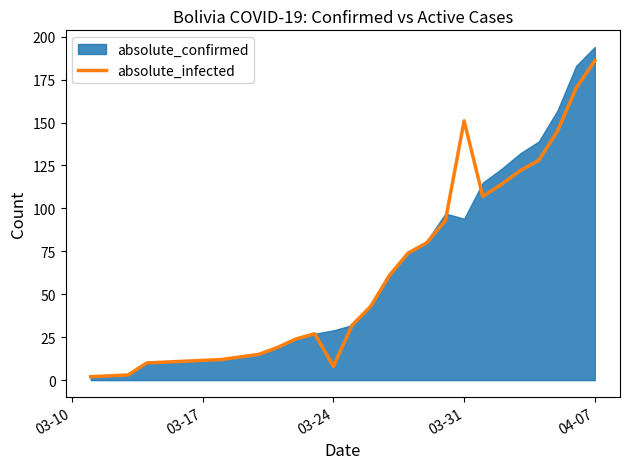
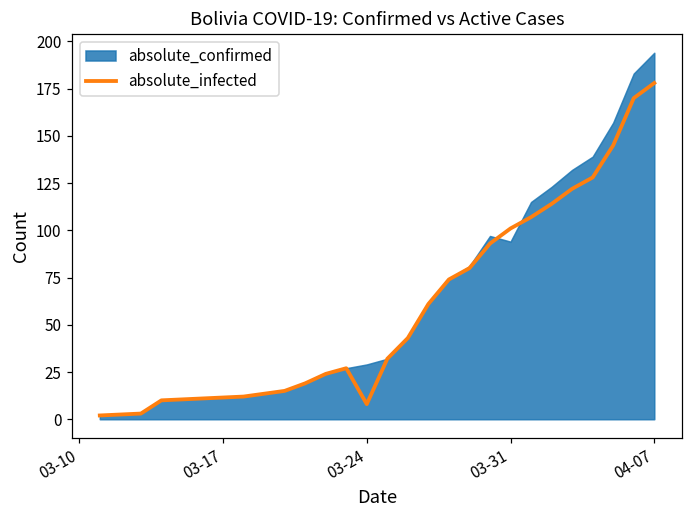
  {
    "absolute_infected": {
      "03-24": 8,
-     "03-31": 151,
-     "04-07": 186
+     "03-31": 101,
+     "04-07": 178
    },
    "absolute_confirmed": {
      "03-24": 29,
      "03-31": 94,
      "04-07": 194
    }
  }
